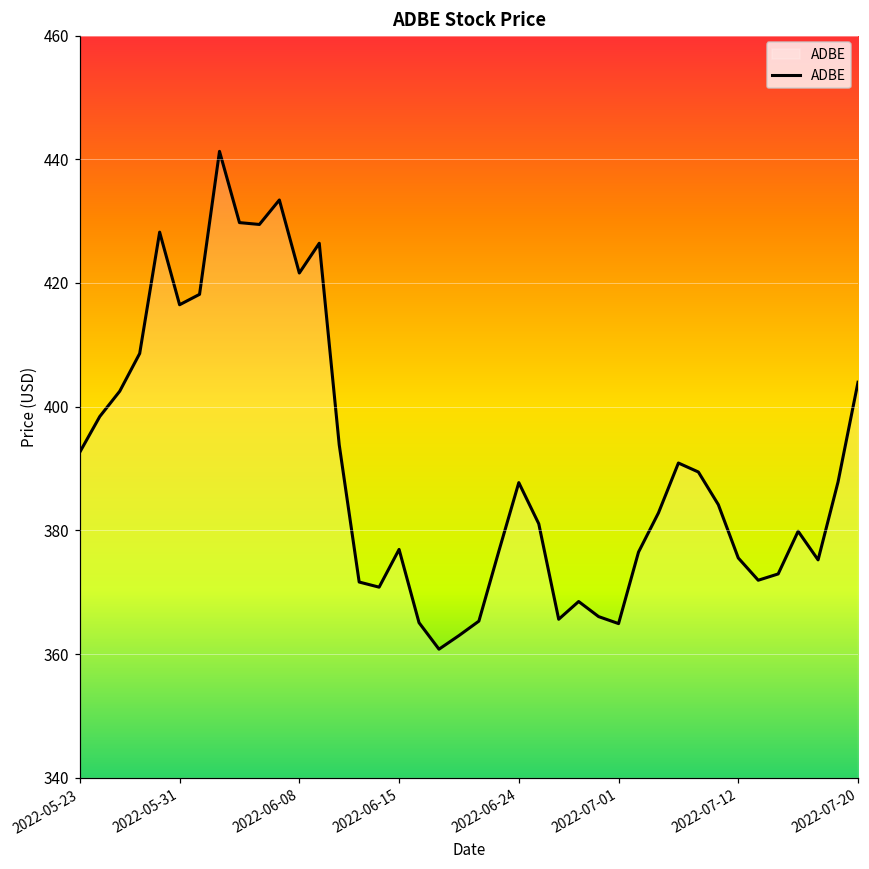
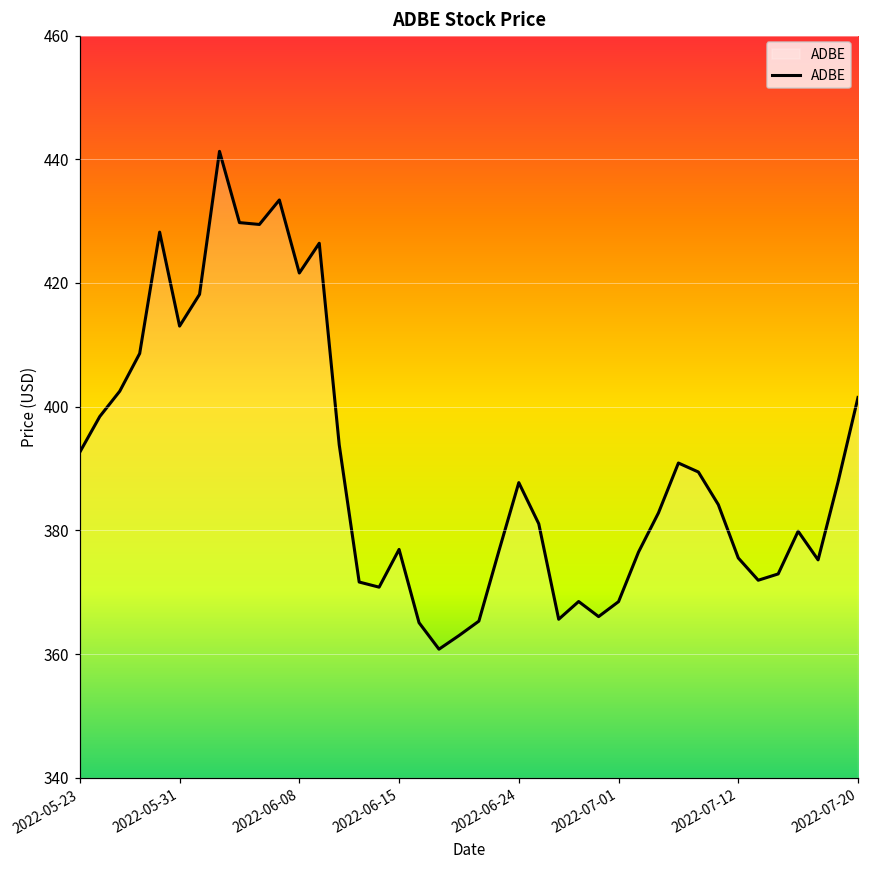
  {
    "2022-05-23": 393,
-   "2022-05-31": 416,
+   "2022-05-31": 413,
    "2022-06-08": 422,
    "2022-06-15": 377,
    "2022-06-24": 388,
-   "2022-07-01": 365,
+   "2022-07-01": 368,
    "2022-07-12": 376,
-   "2022-07-20": 404
+   "2022-07-20": 401
  }
